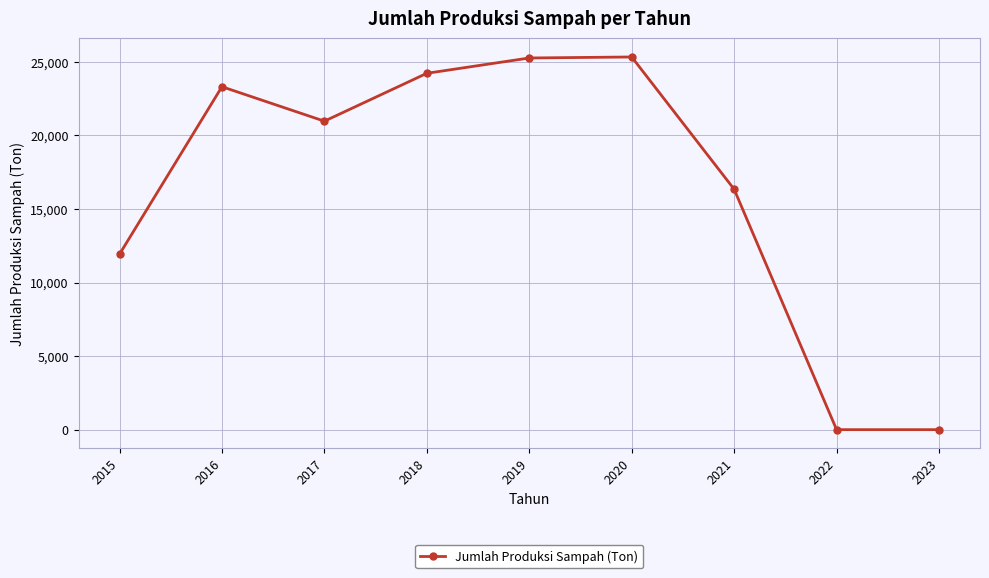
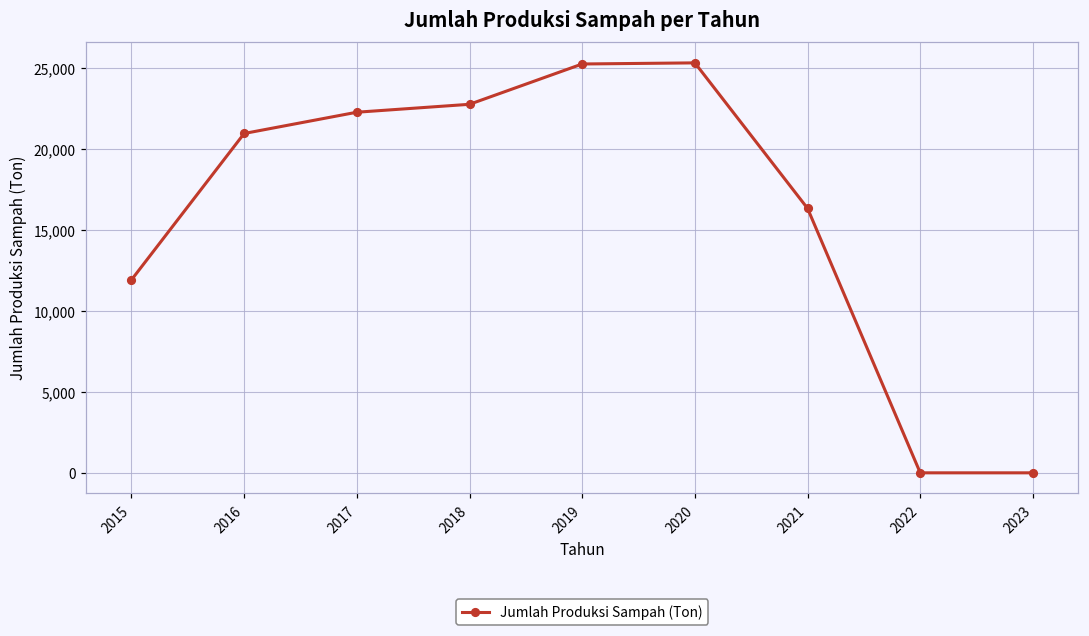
  {
    "2015": "11,900",
-   "2016": "23,300",
-   "2017": "21,000",
-   "2018": "24,200",
+   "2016": "21,000",
+   "2017": "22,300",
+   "2018": "22,800",
    "2019": "25,300",
    "2020": "25,300",
    "2021": "16,300",
    "2022": "0",
    "2023": "0"
  }
